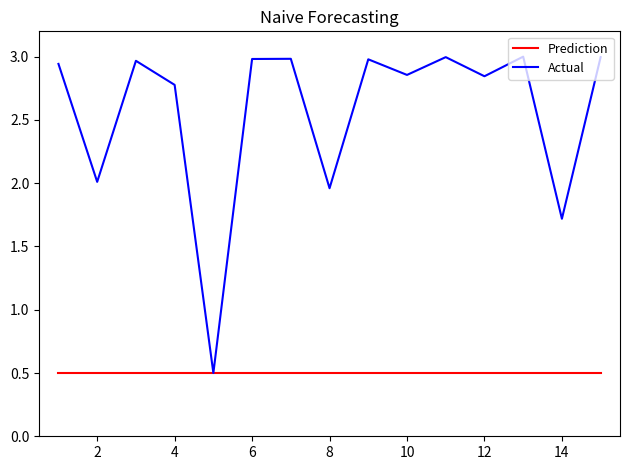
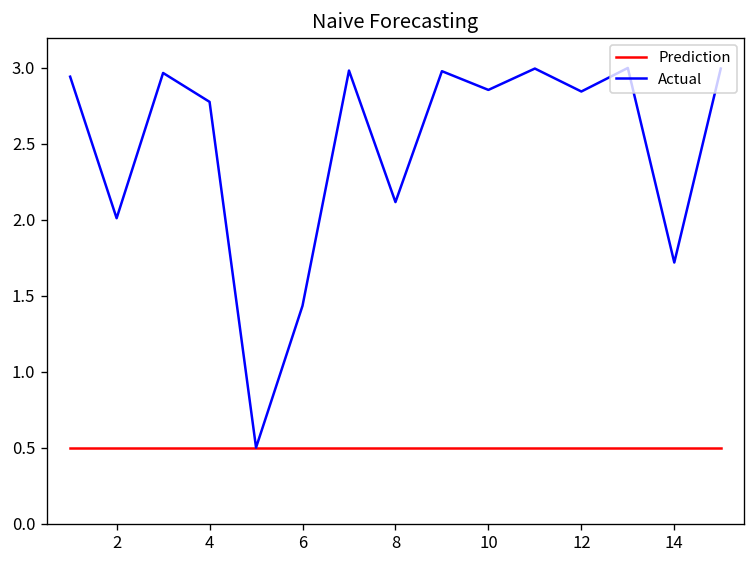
  {
    "Prediction": {
      "2": 0.50,
      "4": 0.50,
      "6": 0.50,
      "8": 0.50,
      "10": 0.50,
      "12": 0.50,
      "14": 0.50
    },
    "Actual": {
      "2": 2.01,
      "4": 2.78,
-     "6": 2.98,
-     "8": 1.96,
+     "6": 1.43,
+     "8": 2.12,
      "10": 2.86,
      "12": 2.85,
      "14": 1.72
    }
  }
